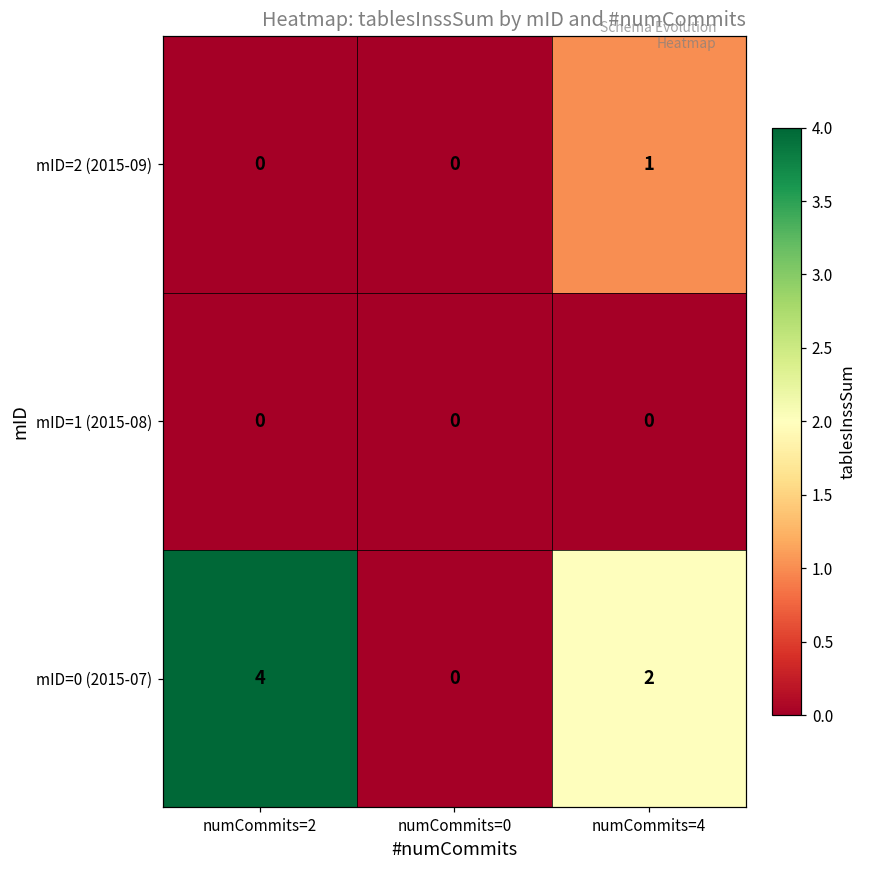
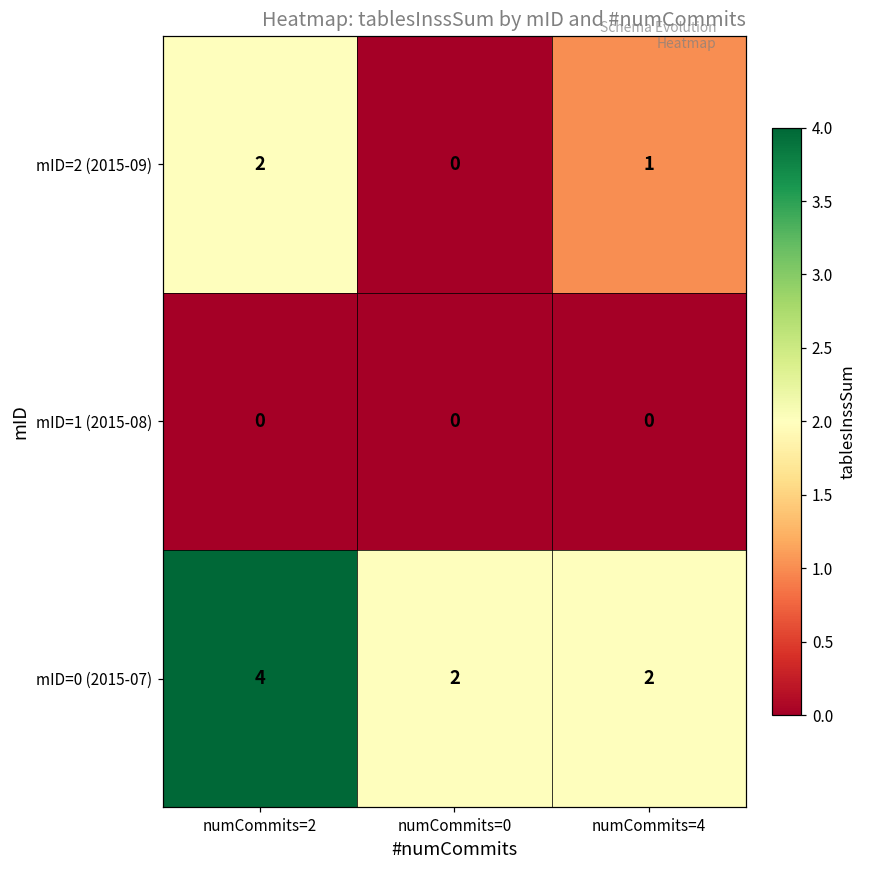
  {
    "mID=2 (2015-09)": {
-     "numCommits=2": 0,
+     "numCommits=2": 2,
      "numCommits=0": 0,
      "numCommits=4": 1
    },
    "mID=1 (2015-08)": {
      "numCommits=2": 0,
      "numCommits=0": 0,
      "numCommits=4": 0
    },
    "mID=0 (2015-07)": {
      "numCommits=2": 4,
-     "numCommits=0": 0,
+     "numCommits=0": 2,
      "numCommits=4": 2
    }
  }
